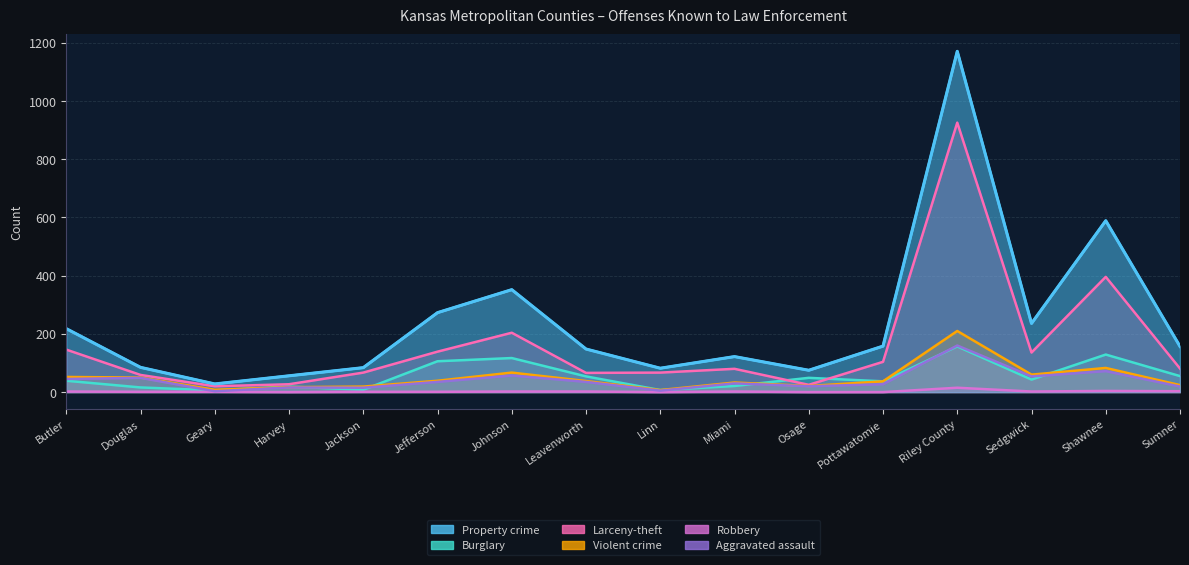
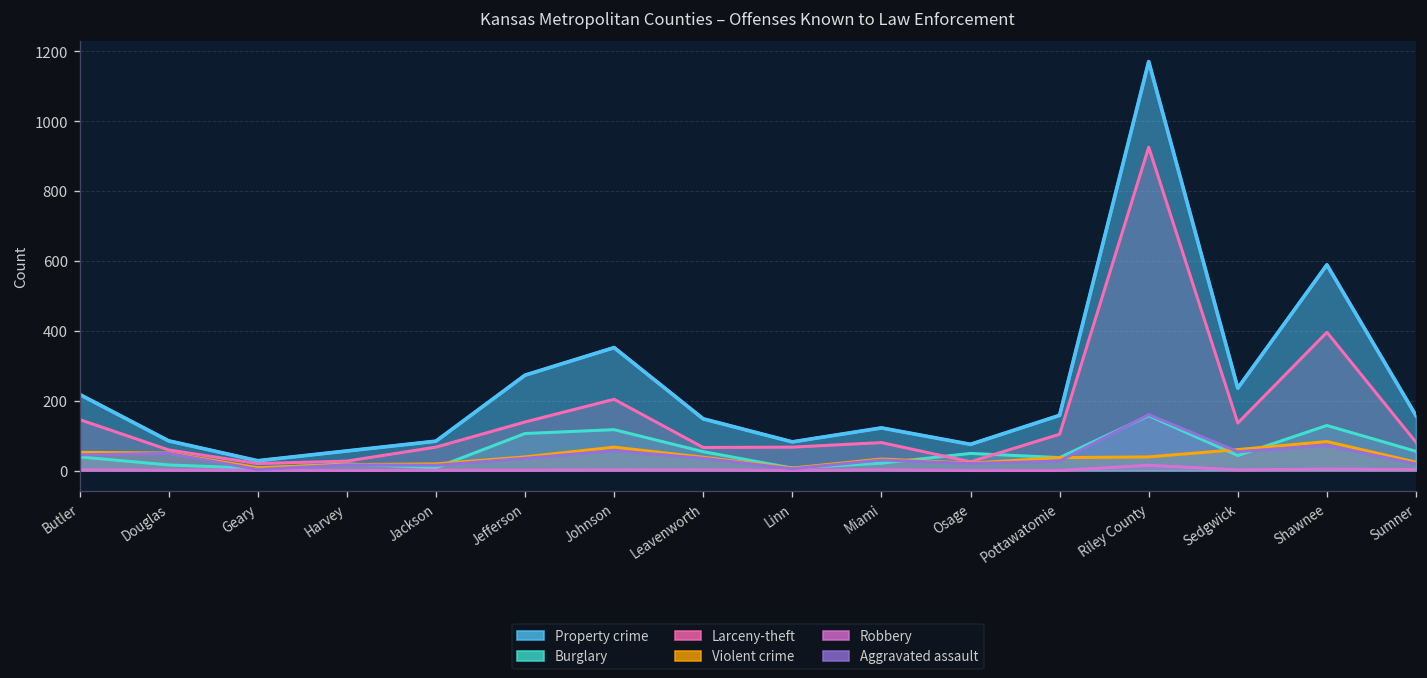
  {
    "Violent crime": {
      "Johnson": 70,
-     "Riley County": 210,
+     "Riley County": 40,
      "Shawnee": 80
    }
  }
